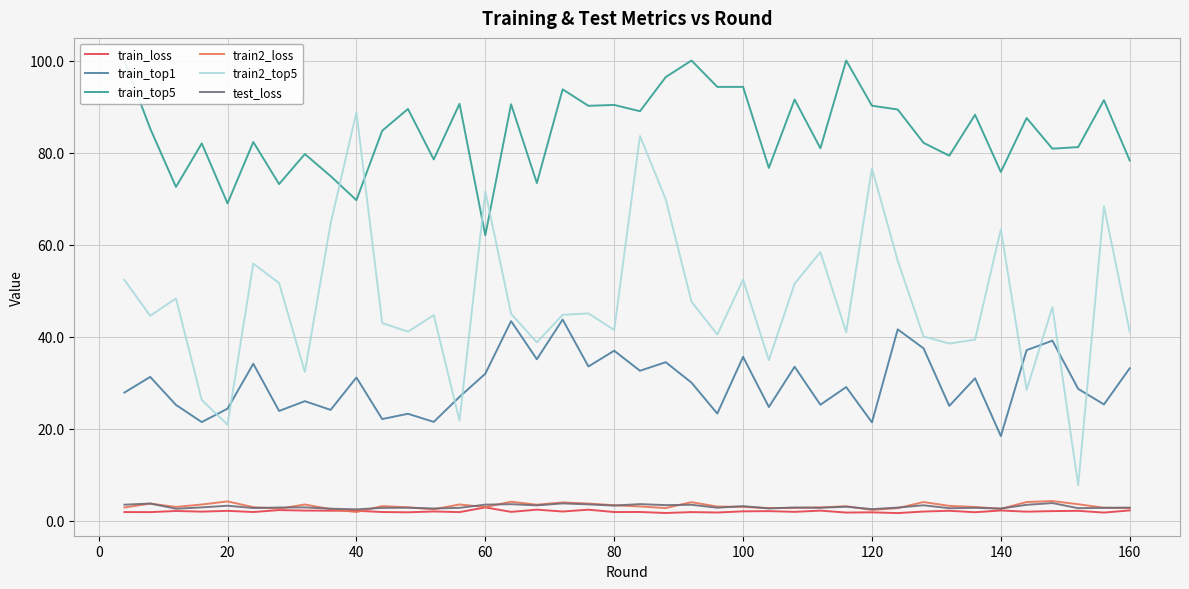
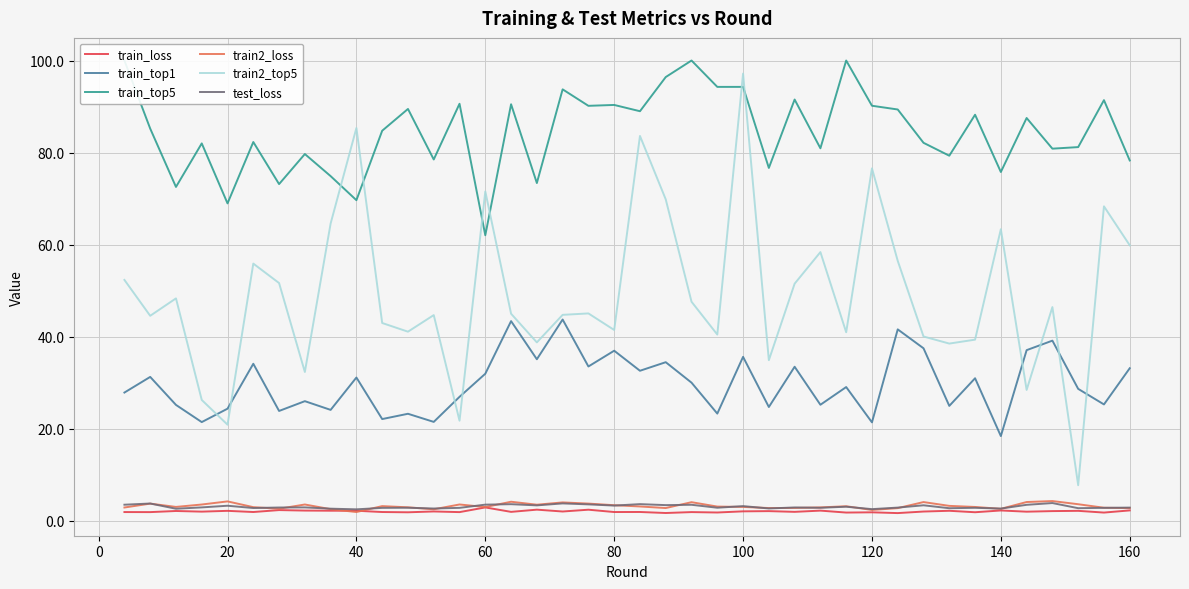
  {
    "train2_top5": {
      "20": 21,
-     "40": 89,
+     "40": 85,
      "60": 72,
      "80": 41,
-     "100": 52,
+     "100": 97,
      "120": 77,
      "140": 63,
-     "160": 41
+     "160": 60
    }
  }
